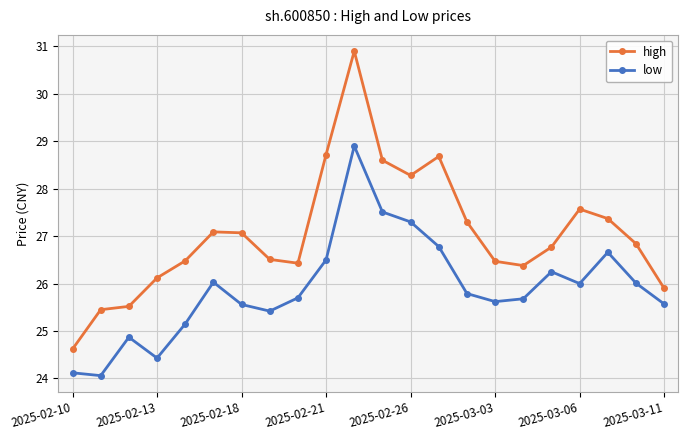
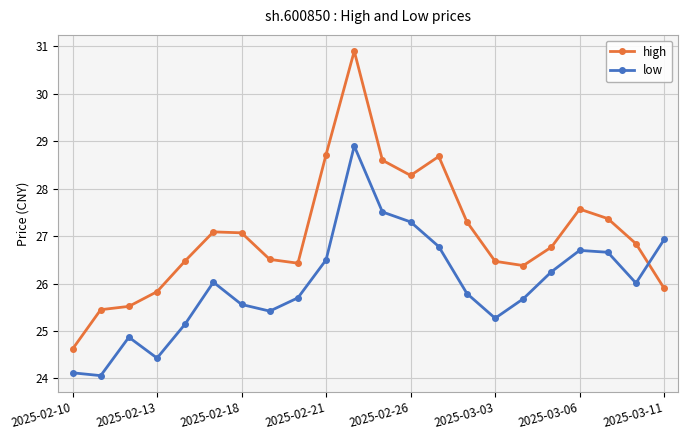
  {
    "high": {
      "2025-02-10": 24.6,
-     "2025-02-13": 26.1,
+     "2025-02-13": 25.8,
      "2025-02-18": 27.1,
      "2025-02-21": 28.7,
      "2025-02-26": 28.3,
      "2025-03-03": 26.5,
      "2025-03-06": 27.6,
      "2025-03-11": 25.9
    },
    "low": {
      "2025-02-10": 24.1,
      "2025-02-13": 24.4,
      "2025-02-18": 25.6,
      "2025-02-21": 26.5,
      "2025-02-26": 27.3,
-     "2025-03-03": 25.6,
-     "2025-03-06": 26.0,
-     "2025-03-11": 25.6
+     "2025-03-03": 25.3,
+     "2025-03-06": 26.7,
+     "2025-03-11": 26.9
    }
  }
